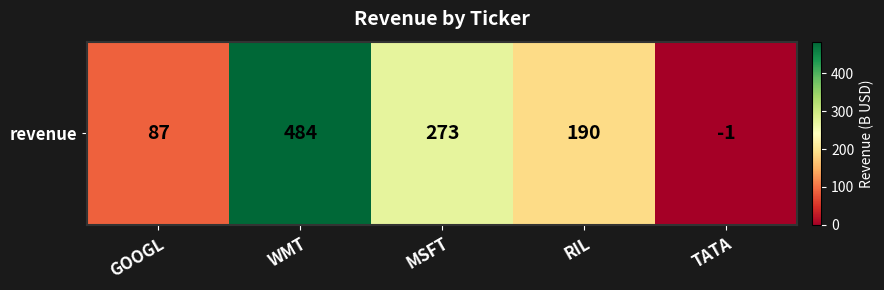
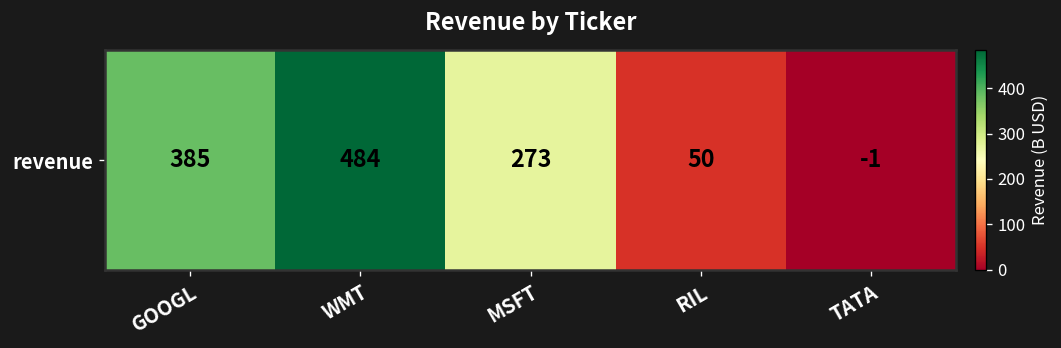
  {
    "revenue": {
-     "GOOGL": 87,
+     "GOOGL": 385,
      "WMT": 484,
      "MSFT": 273,
-     "RIL": 190,
+     "RIL": 50,
      "TATA": -1
    }
  }
